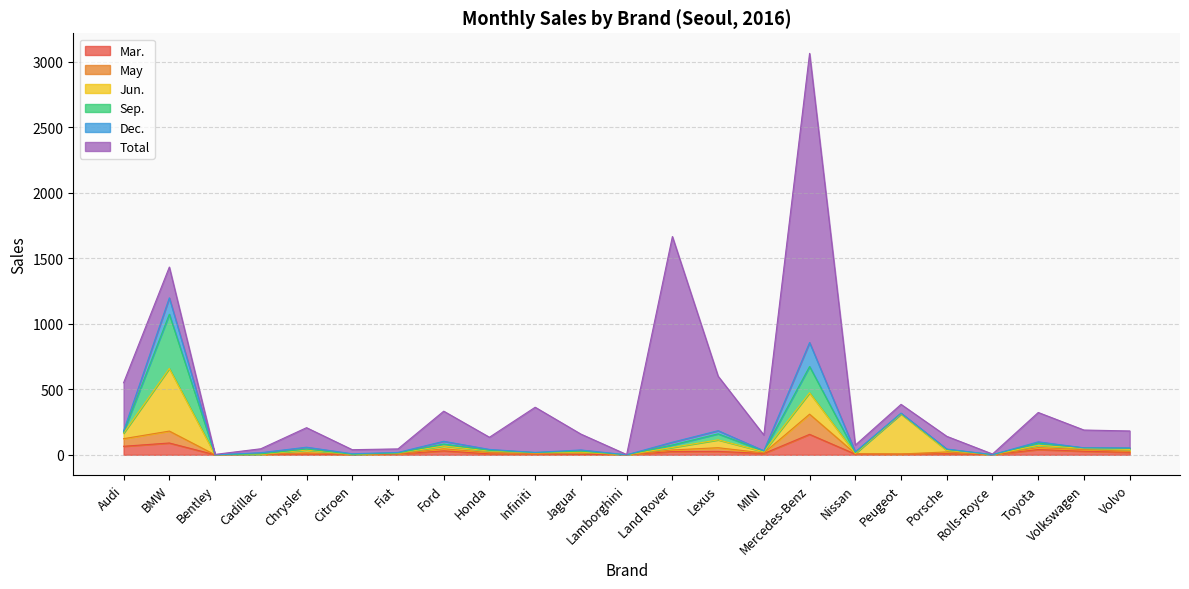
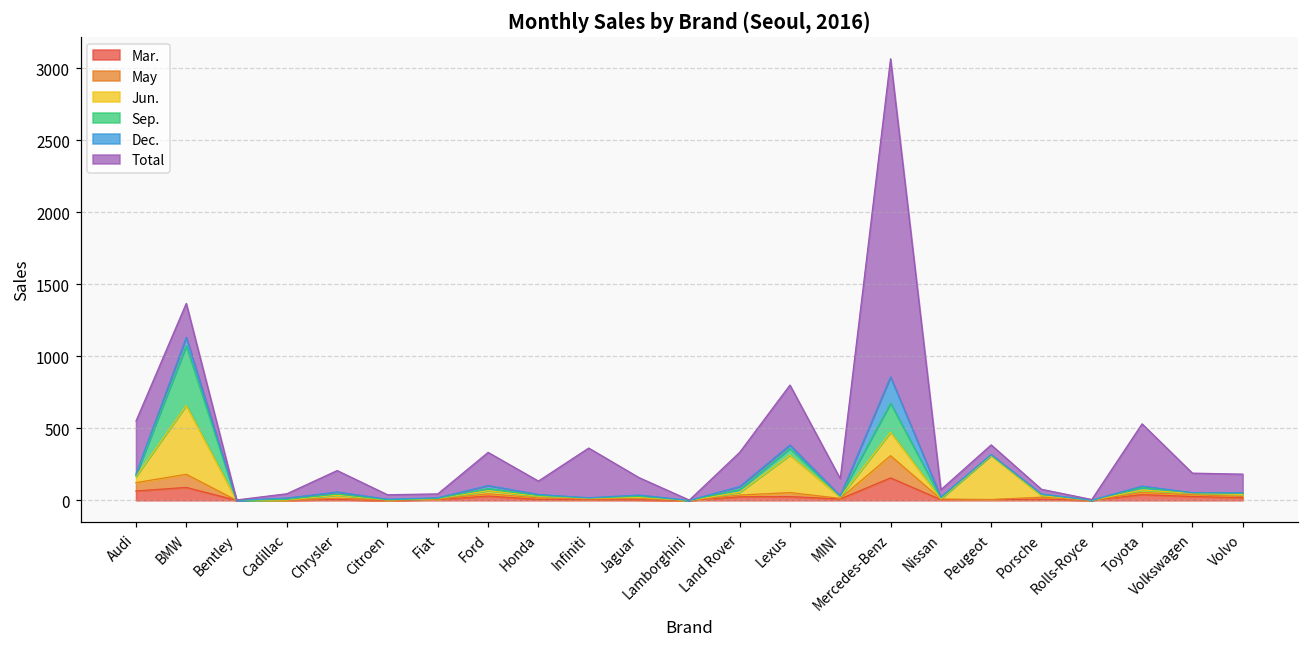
  {
    "Jun.": {
      "BMW": 480,
-     "Lexus": 60,
+     "Lexus": 260,
      "Mercedes-Benz": 160
    },
    "Sep.": {
      "BMW": 410,
      "Lexus": 50,
      "Mercedes-Benz": 200
    },
    "Dec.": {
-     "BMW": 130,
+     "BMW": 60,
      "Ford": 20,
      "Land Rover": 20,
      "Lexus": 20,
      "Mercedes-Benz": 180
    },
    "Total": {
      "Audi": 370,
      "BMW": 240,
      "Cadillac": 30,
      "Chrysler": 150,
      "Citroen": 30,
      "Fiat": 30,
      "Ford": 230,
      "Honda": 90,
      "Infiniti": 350,
      "Jaguar": 120,
-     "Land Rover": 1570,
+     "Land Rover": 240,
      "Lexus": 420,
      "MINI": 120,
      "Mercedes-Benz": 2210,
      "Nissan": 50,
      "Peugeot": 70,
-     "Porsche": 100,
-     "Toyota": 220,
+     "Porsche": 30,
+     "Toyota": 430,
      "Volkswagen": 140,
      "Volvo": 130
    }
  }
